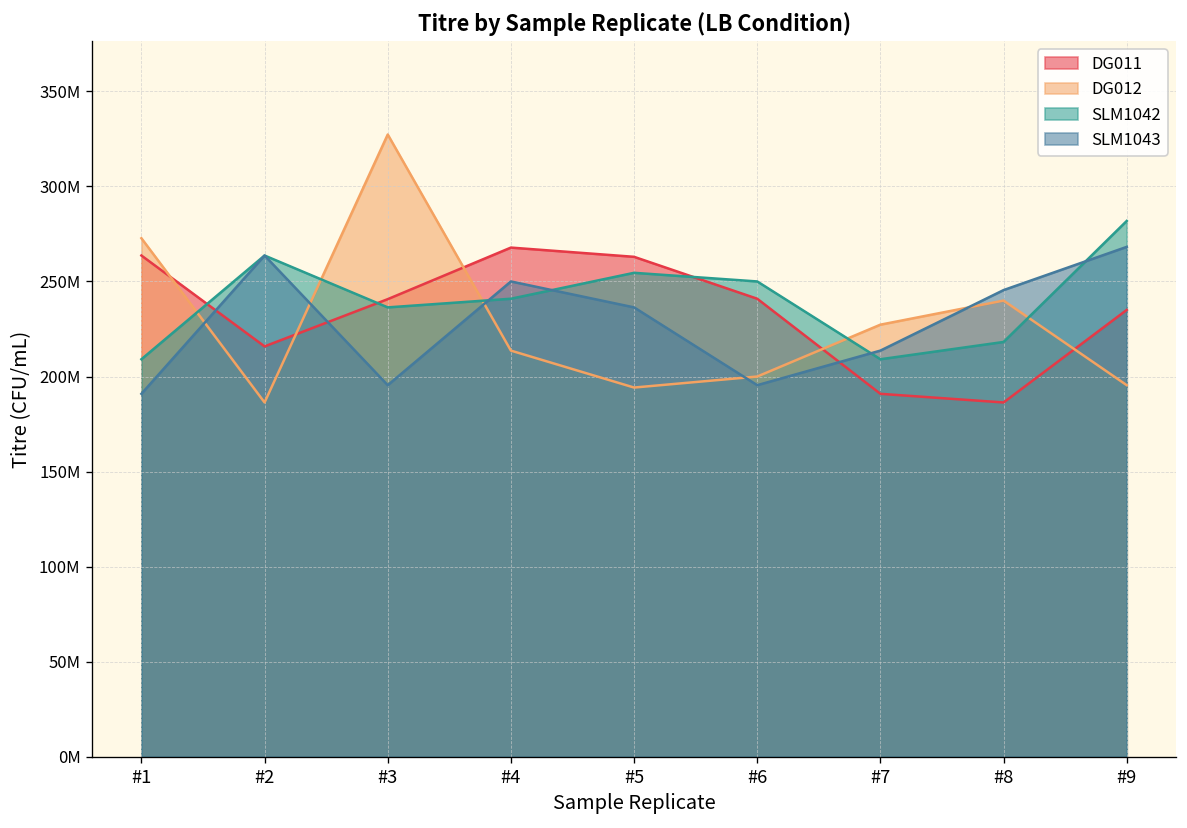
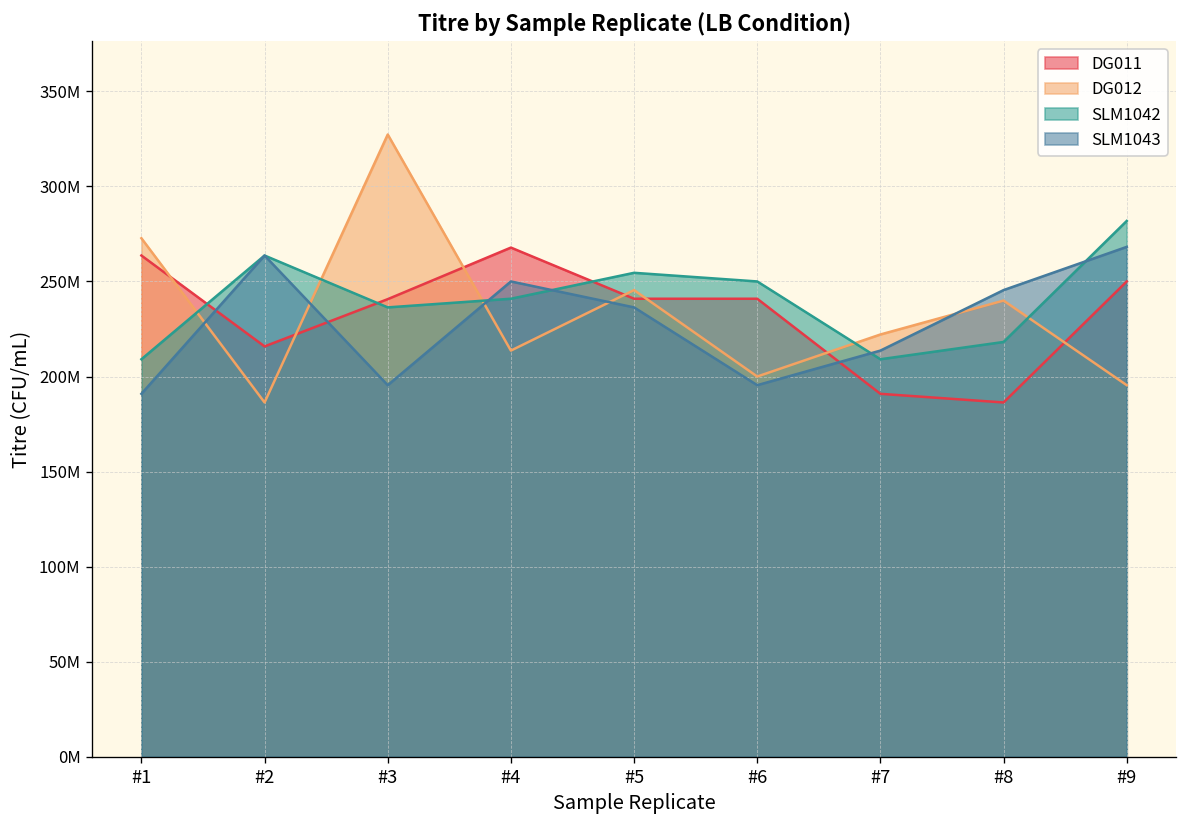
  {
    "DG011": {
      "#1": 264000000,
      "#2": 216000000,
      "#3": 241000000,
      "#4": 268000000,
-     "#5": 263000000,
+     "#5": 241000000,
      "#6": 241000000,
      "#7": 191000000,
      "#8": 186000000,
-     "#9": 235000000
+     "#9": 250000000
    },
    "DG012": {
      "#1": 273000000,
      "#2": 186000000,
      "#3": 327000000,
      "#4": 214000000,
-     "#5": 194000000,
+     "#5": 245000000,
      "#6": 200000000,
-     "#7": 227000000,
+     "#7": 222000000,
      "#8": 240000000,
      "#9": 195000000
    }
  }
